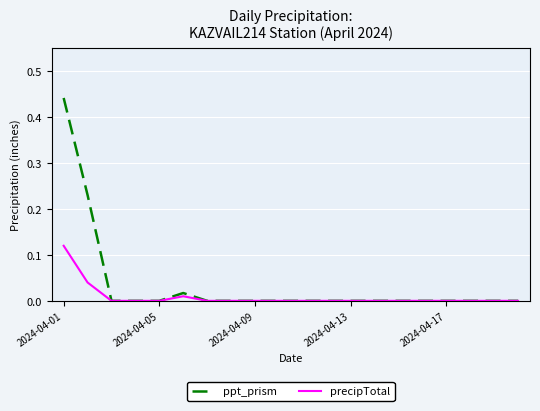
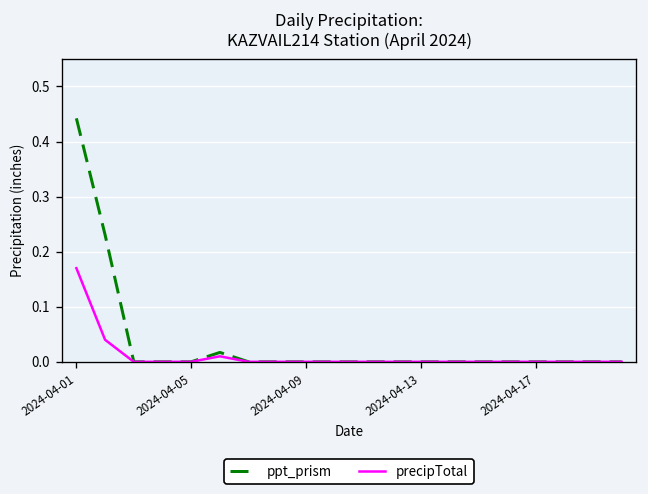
  {
    "ppt_prism": {
      "2024-04-01": 0.44
    },
    "precipTotal": {
-     "2024-04-01": 0.12
+     "2024-04-01": 0.17
    }
  }
